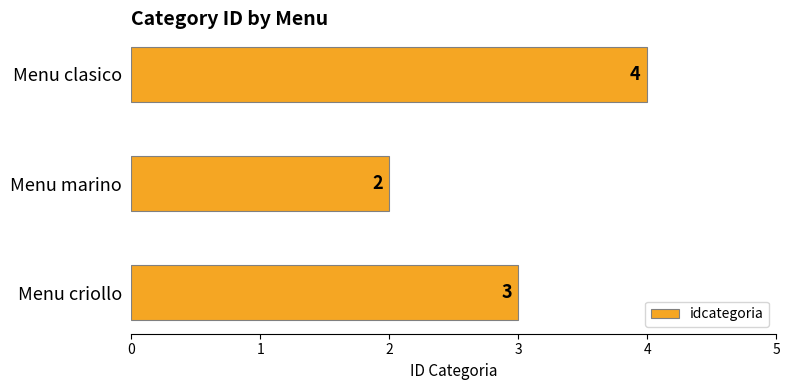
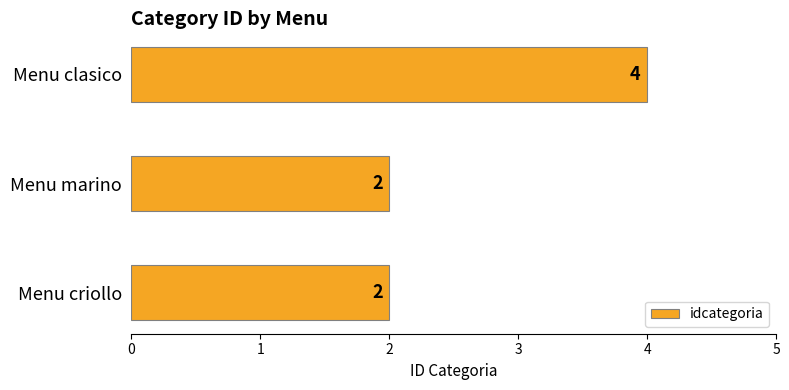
  {
    "Menu clasico": 4,
    "Menu marino": 2,
-   "Menu criollo": 3
+   "Menu criollo": 2
  }
